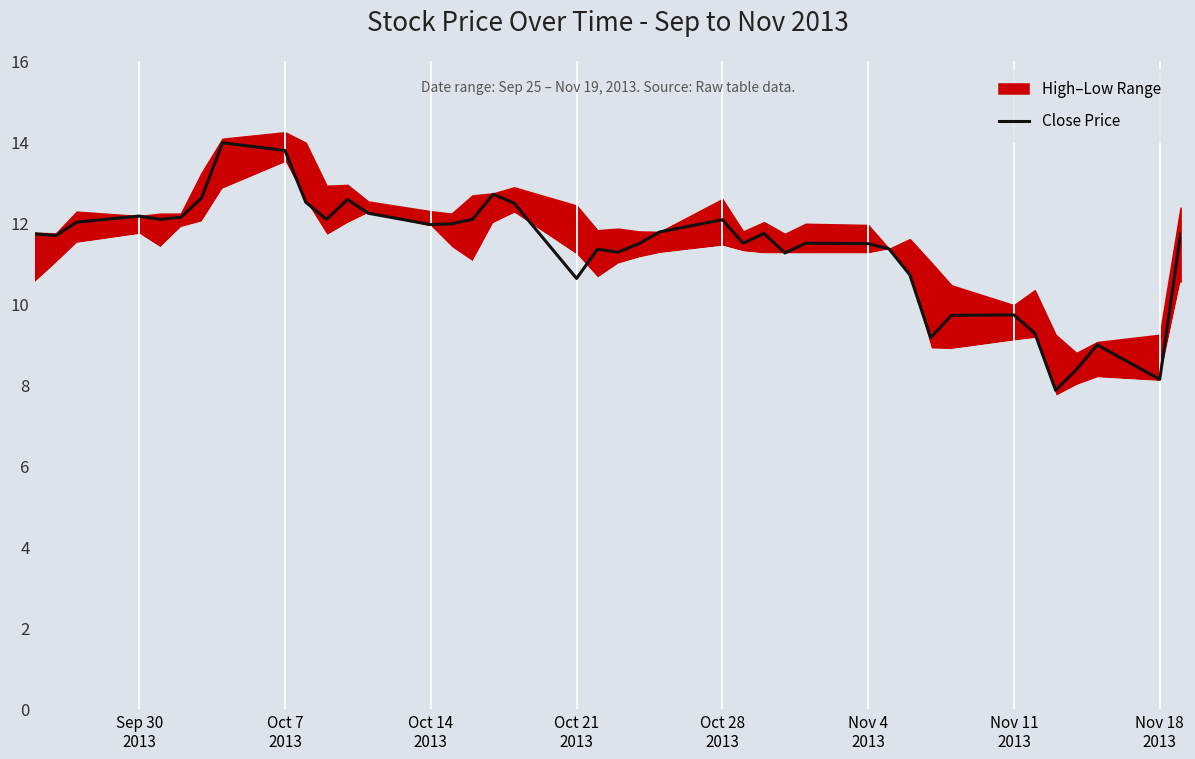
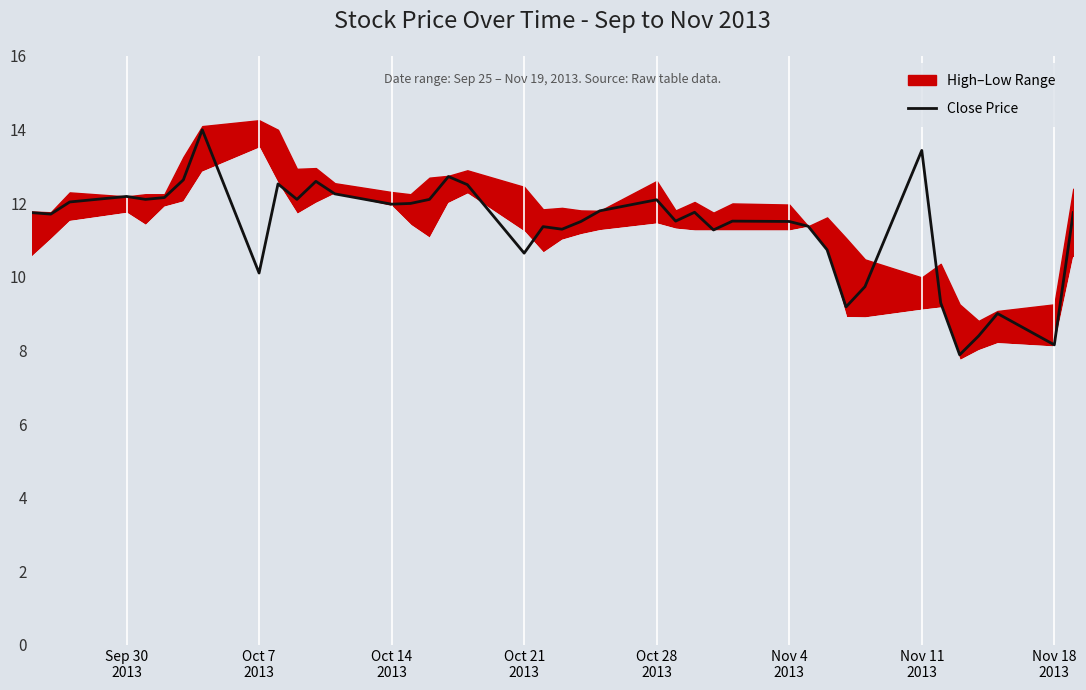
  {
    "Close Price": {
-     "Oct 7 2013": 13.8,
+     "Oct 7 2013": 10.1,
      "Oct 21 2013": 10.6,
      "Oct 28 2013": 12.1,
      "Nov 4 2013": 11.5,
-     "Nov 11 2013": 9.7
+     "Nov 11 2013": 13.4
    }
  }
